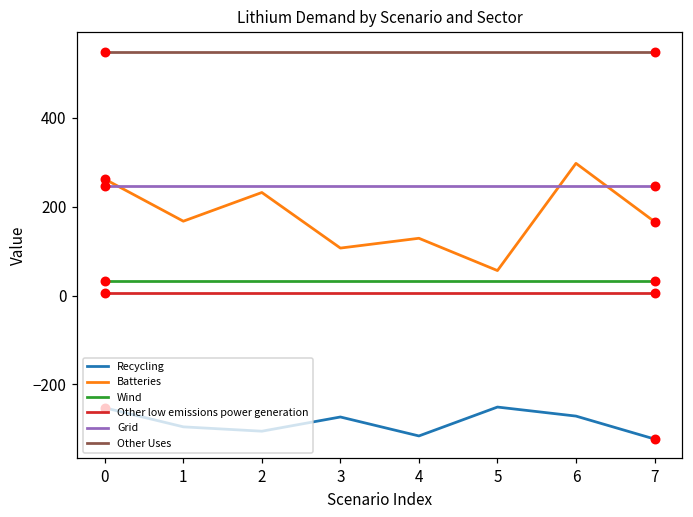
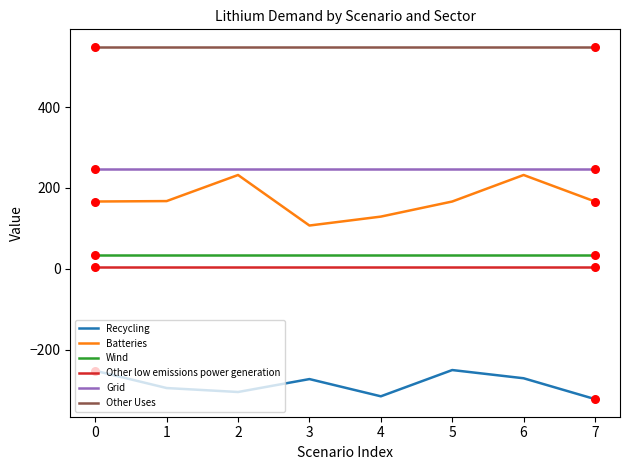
  {
    "Recycling": {
      "3": -270,
      "4": -320,
      "5": -250,
      "6": -270
    },
    "Batteries": {
-     "0": 260,
+     "0": 170,
      "1": 170,
      "2": 230,
      "3": 110,
      "4": 130,
-     "5": 60,
-     "6": 300
+     "5": 170,
+     "6": 230
    },
    "Wind": {
      "1": 30,
      "2": 30,
      "3": 30,
      "4": 30,
      "5": 30,
      "6": 30
    },
    "Other low emissions power generation": {
      "1": 0,
      "2": 0,
      "3": 0,
      "4": 0,
      "5": 0,
      "6": 0
    },
    "Grid": {
      "1": 250,
      "2": 250,
      "3": 250,
      "4": 250,
      "5": 250,
      "6": 250
    },
    "Other Uses": {
      "1": 550,
      "2": 550,
      "3": 550,
      "4": 550,
      "5": 550,
      "6": 550
    }
  }
